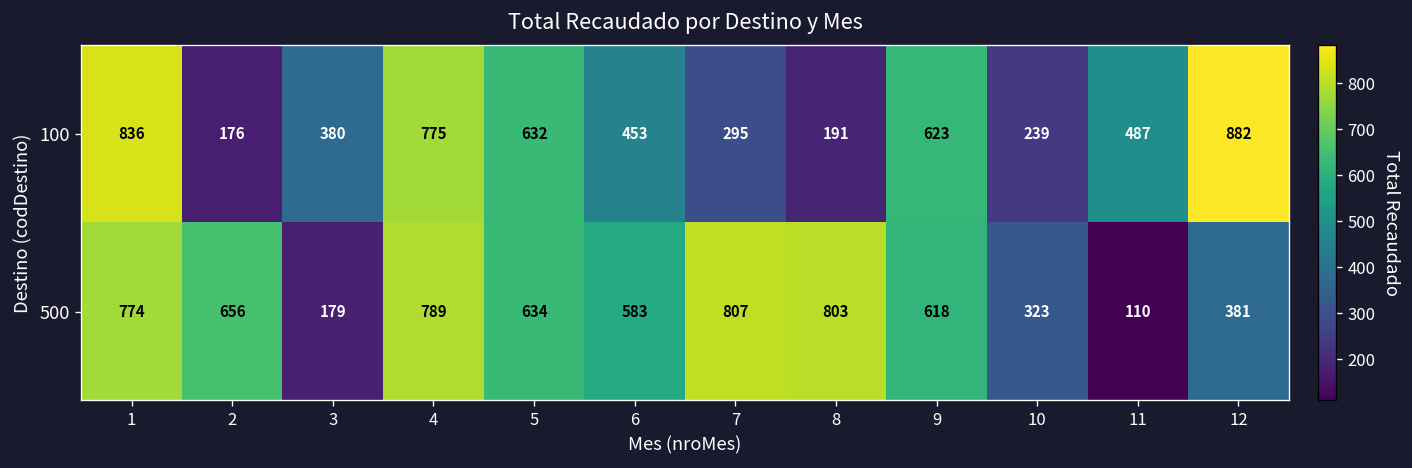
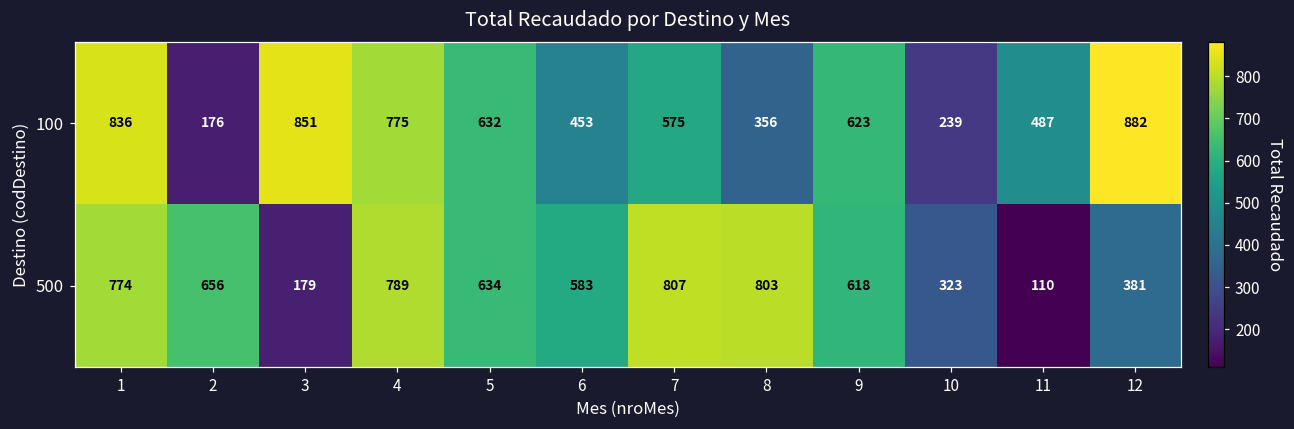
  {
    "100": {
      "1": 836,
      "2": 176,
-     "3": 380,
+     "3": 851,
      "4": 775,
      "5": 632,
      "6": 453,
-     "7": 295,
-     "8": 191,
+     "7": 575,
+     "8": 356,
      "9": 623,
      "10": 239,
      "11": 487,
      "12": 882
    },
    "500": {
      "1": 774,
      "2": 656,
      "3": 179,
      "4": 789,
      "5": 634,
      "6": 583,
      "7": 807,
      "8": 803,
      "9": 618,
      "10": 323,
      "11": 110,
      "12": 381
    }
  }
